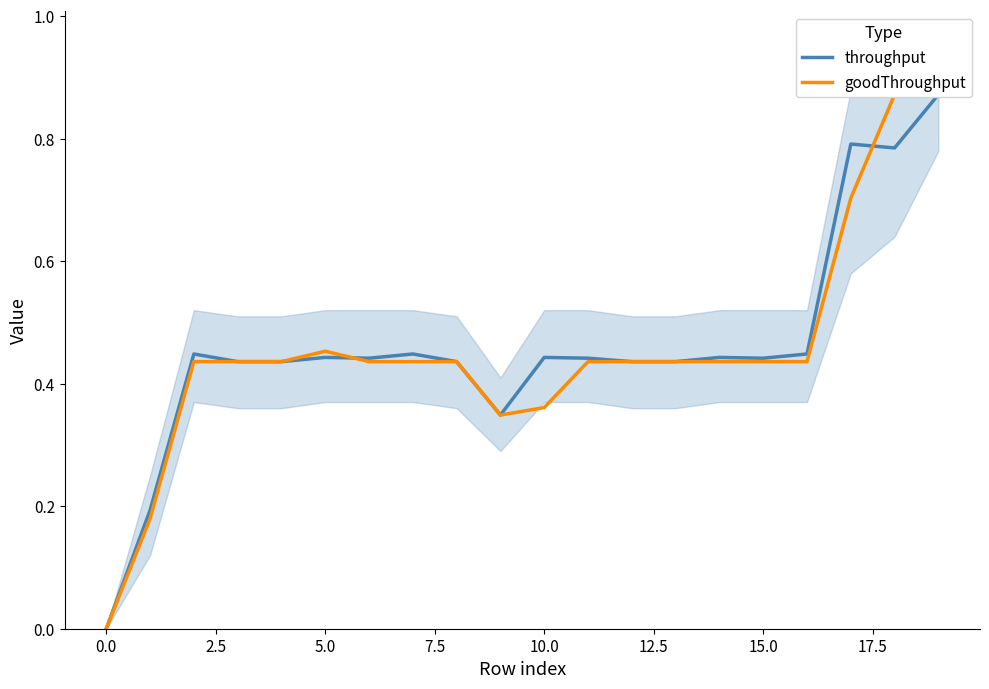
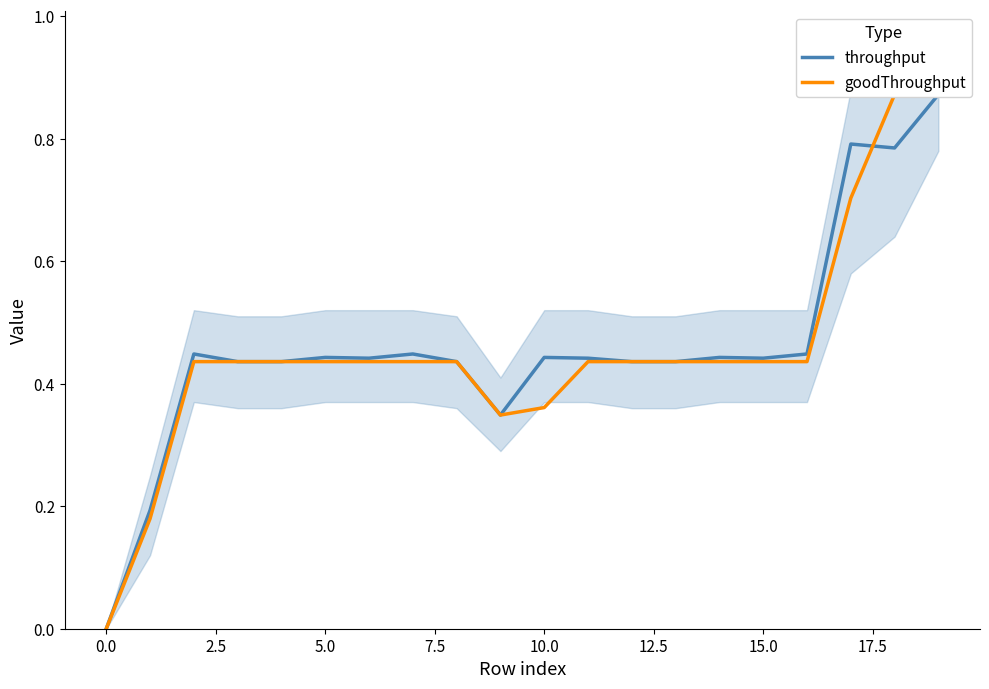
  {
    "goodThroughput": {
-     "5.0": 0.45,
+     "5.0": 0.44,
      "10.0": 0.36,
      "15.0": 0.44
    }
  }
